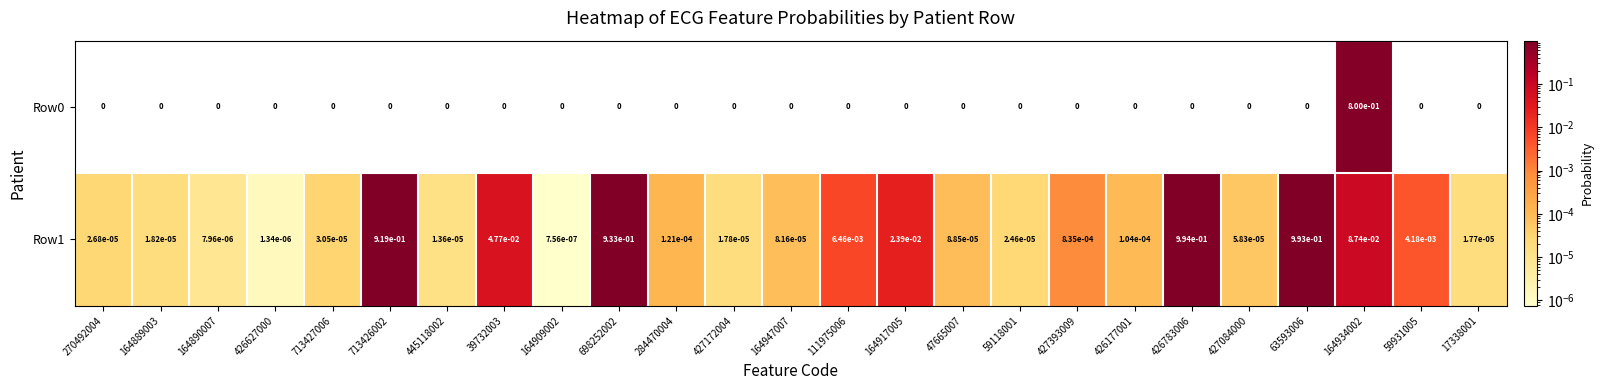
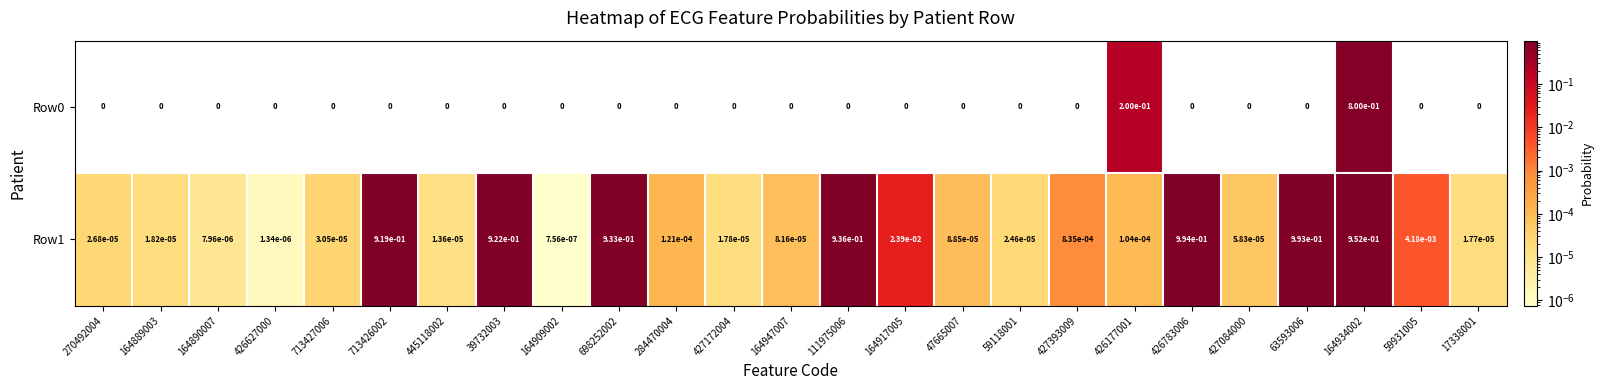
  {
    "Row0": {
      "270492004": "0",
      "164889003": "0",
      "164890007": "0",
      "426627000": "0",
      "713427006": "0",
      "713426002": "0",
      "445118002": "0",
      "39732003": "0",
      "164909002": "0",
      "698252002": "0",
      "284470004": "0",
      "427172004": "0",
      "164947007": "0",
      "111975006": "0",
      "164917005": "0",
      "47665007": "0",
      "59118001": "0",
      "427393009": "0",
-     "426177001": "0",
+     "426177001": "2.00e-01",
      "426783006": "0",
      "427084000": "0",
      "63593006": "0",
      "164934002": "8.00e-01",
      "59931005": "0",
      "17338001": "0"
    },
    "Row1": {
      "270492004": "2.68e-05",
      "164889003": "1.82e-05",
      "164890007": "7.96e-06",
      "426627000": "1.34e-06",
      "713427006": "3.05e-05",
      "713426002": "9.19e-01",
      "445118002": "1.36e-05",
-     "39732003": "4.77e-02",
+     "39732003": "9.22e-01",
      "164909002": "7.56e-07",
      "698252002": "9.33e-01",
      "284470004": "1.21e-04",
      "427172004": "1.78e-05",
      "164947007": "8.16e-05",
-     "111975006": "6.46e-03",
+     "111975006": "9.36e-01",
      "164917005": "2.39e-02",
      "47665007": "8.85e-05",
      "59118001": "2.46e-05",
      "427393009": "8.35e-04",
      "426177001": "1.04e-04",
      "426783006": "9.94e-01",
      "427084000": "5.83e-05",
      "63593006": "9.93e-01",
-     "164934002": "8.74e-02",
+     "164934002": "9.52e-01",
      "59931005": "4.18e-03",
      "17338001": "1.77e-05"
    }
  }
